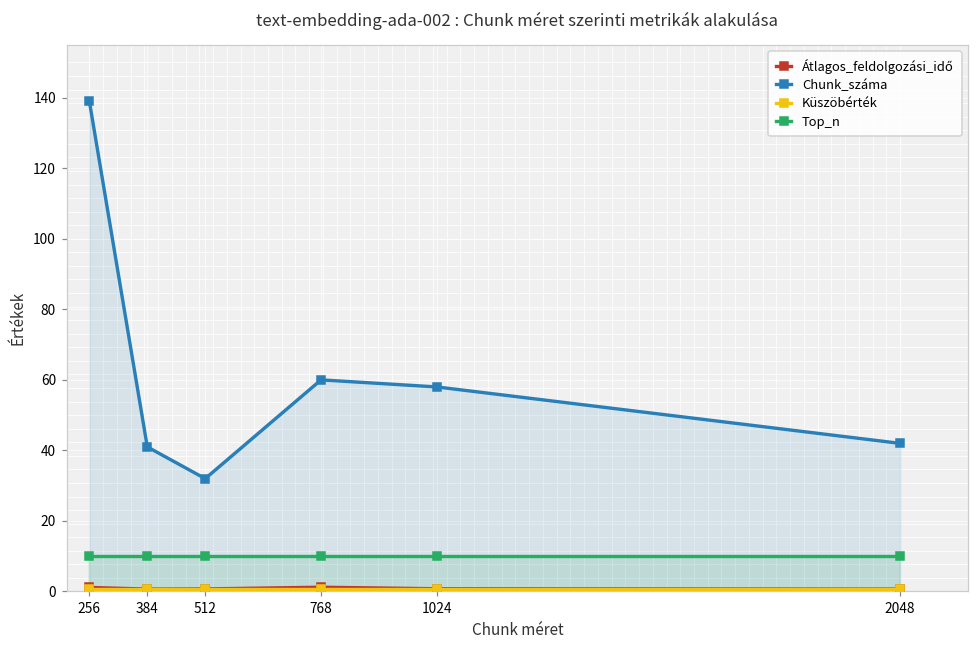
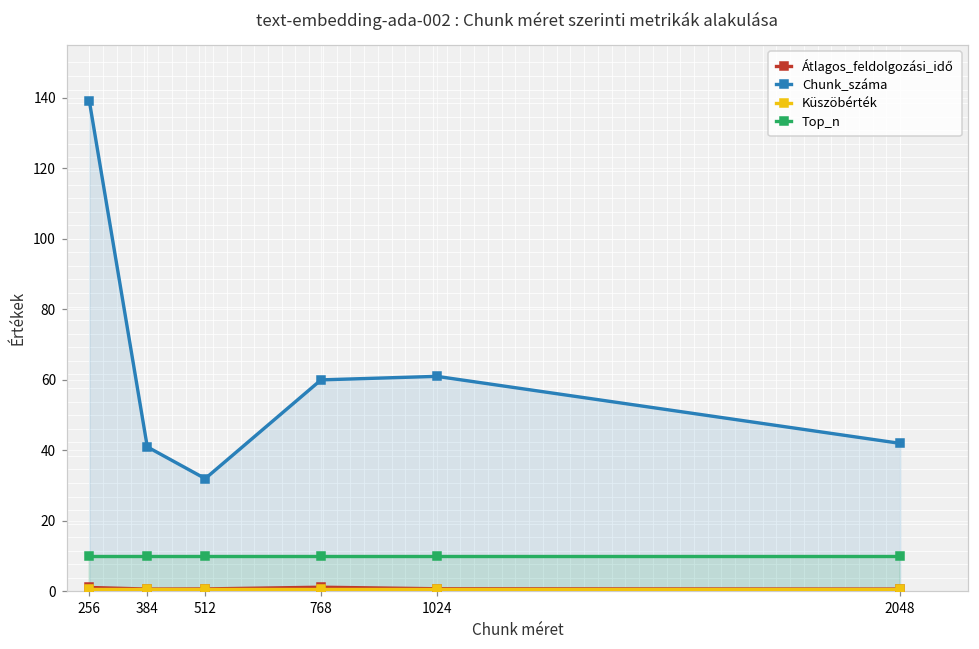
  {
    "Chunk_száma": {
      "256": 139,
      "384": 41,
      "512": 32,
      "768": 60,
-     "1024": 58,
+     "1024": 61,
      "2048": 42
    },
    "Top_n": {
      "256": 10,
      "384": 10,
      "512": 10,
      "768": 10,
      "1024": 10,
      "2048": 10
    }
  }
